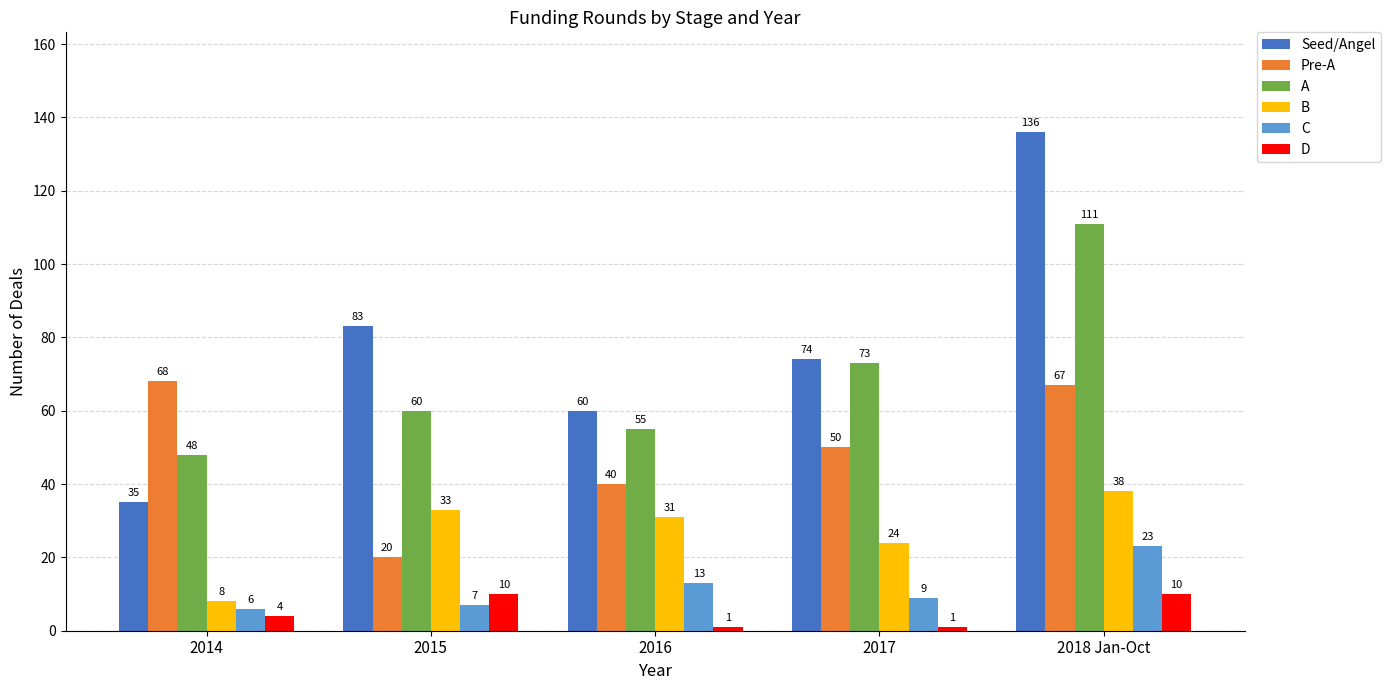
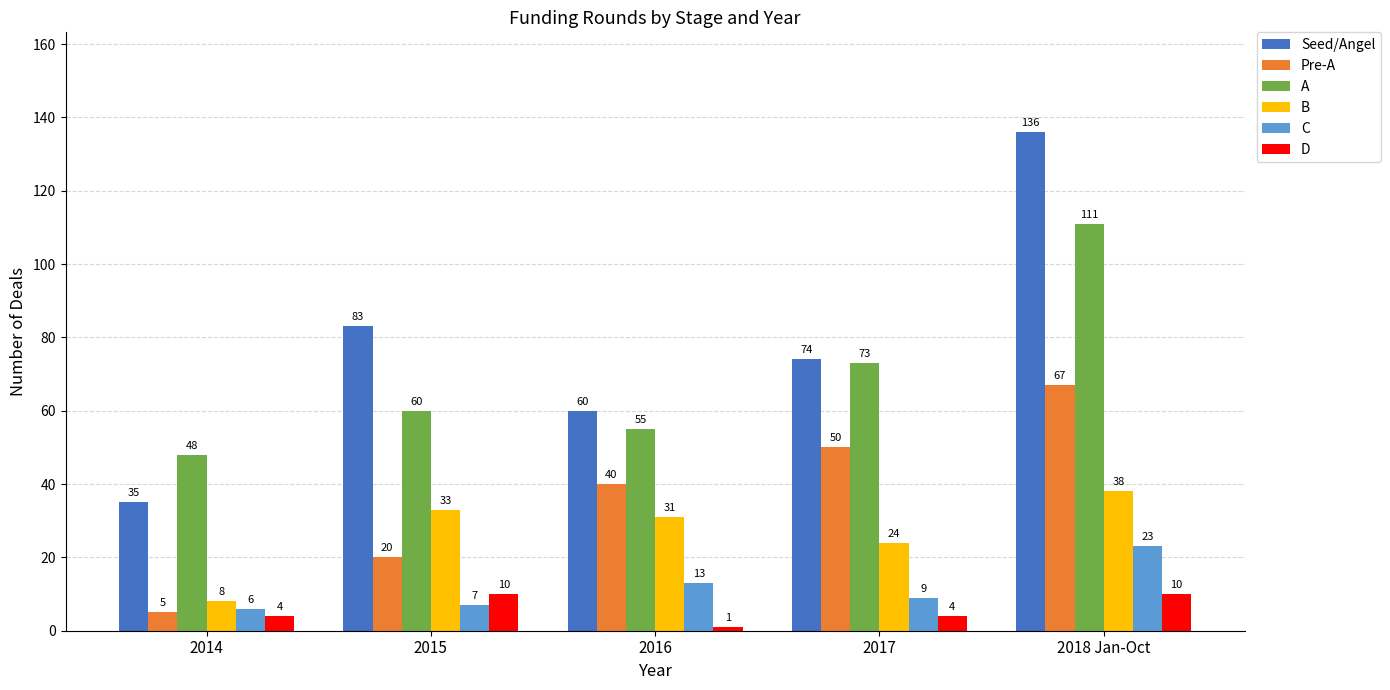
  {
    "Pre-A": {
-     "2014": 68,
+     "2014": 5,
      "2015": 20,
      "2016": 40,
      "2017": 50,
      "2018 Jan-Oct": 67
    },
    "A": {
      "2014": 48,
      "2015": 60,
      "2016": 55,
      "2017": 73,
      "2018 Jan-Oct": 111
    },
    "B": {
      "2014": 8,
      "2015": 33,
      "2016": 31,
      "2017": 24,
      "2018 Jan-Oct": 38
    },
    "D": {
      "2014": 4,
      "2015": 10,
      "2016": 1,
-     "2017": 1,
+     "2017": 4,
      "2018 Jan-Oct": 10
    }
  }
